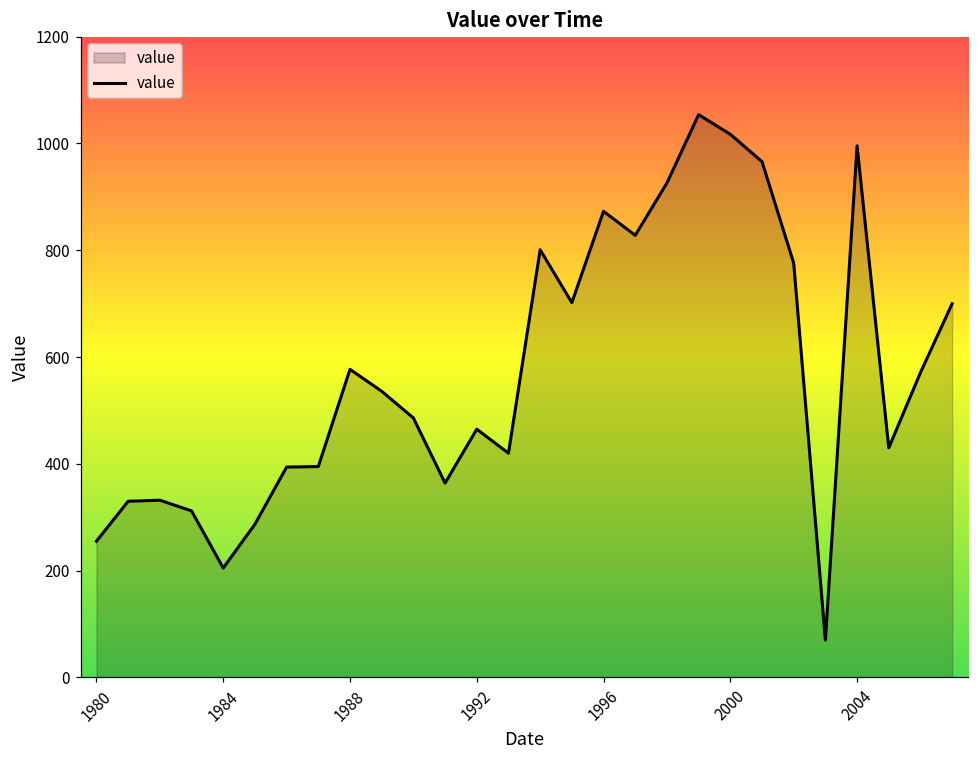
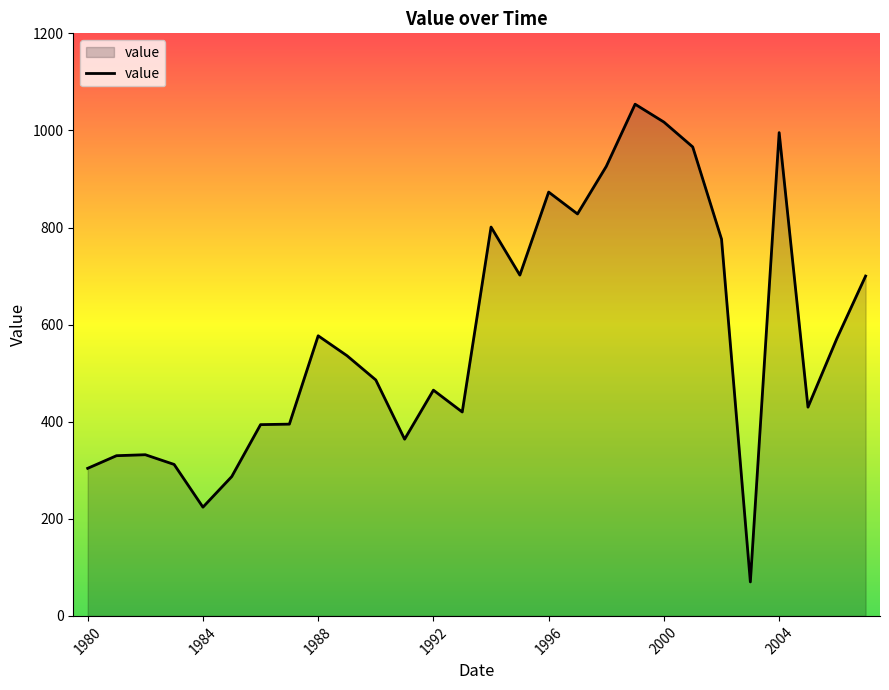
  {
-   "1980": 260,
-   "1984": 210,
+   "1980": 300,
+   "1984": 220,
    "1988": 580,
    "1992": 470,
    "1996": 870,
    "2000": 1020,
    "2004": 1000
  }
